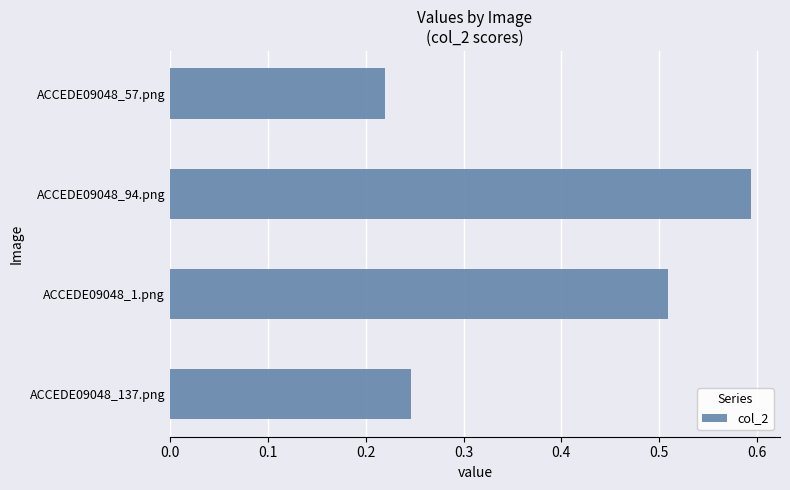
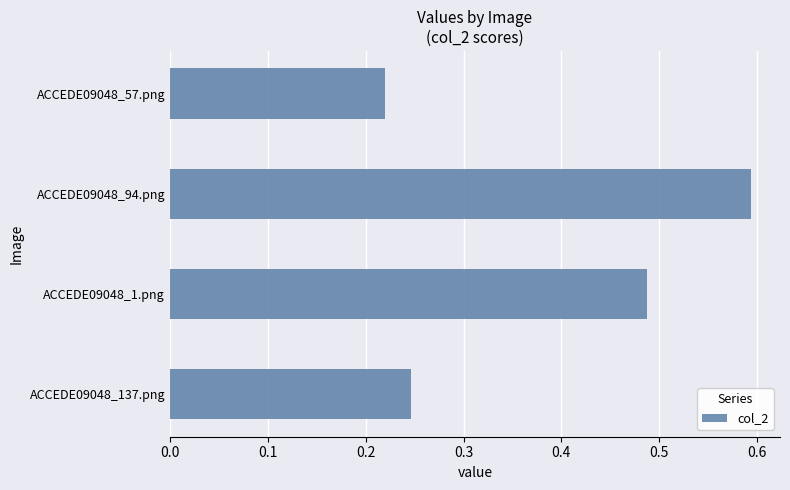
  {
    "ACCEDE09048_57.png": 0.22,
    "ACCEDE09048_94.png": 0.59,
-   "ACCEDE09048_1.png": 0.51,
+   "ACCEDE09048_1.png": 0.49,
    "ACCEDE09048_137.png": 0.25
  }
